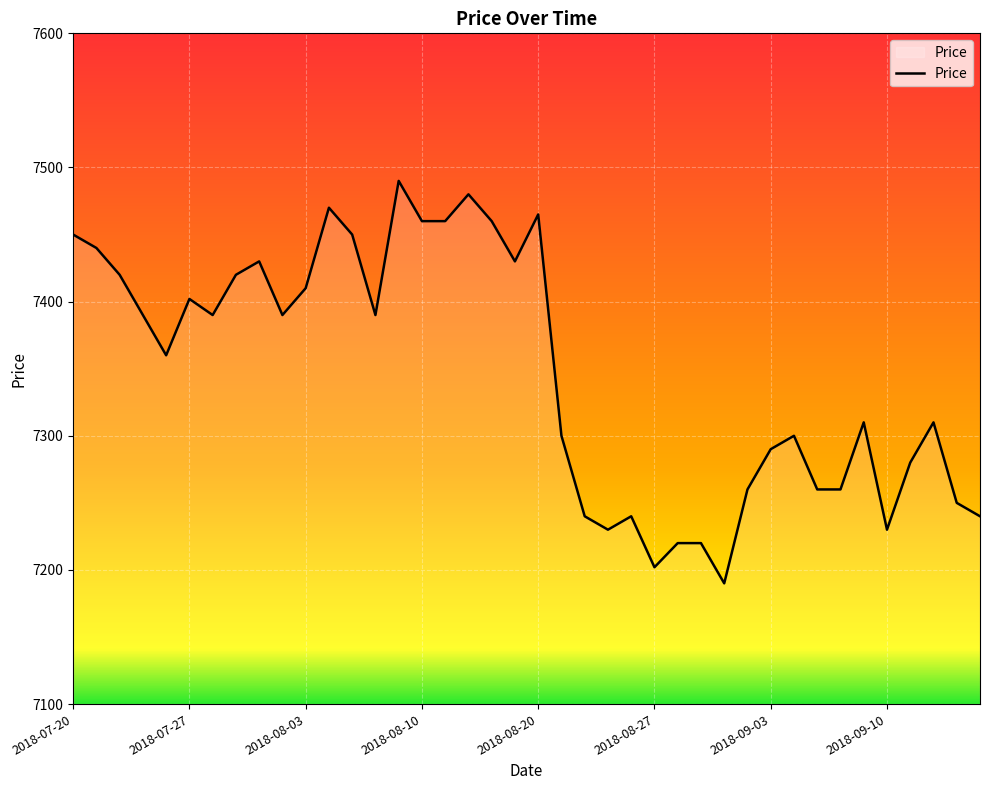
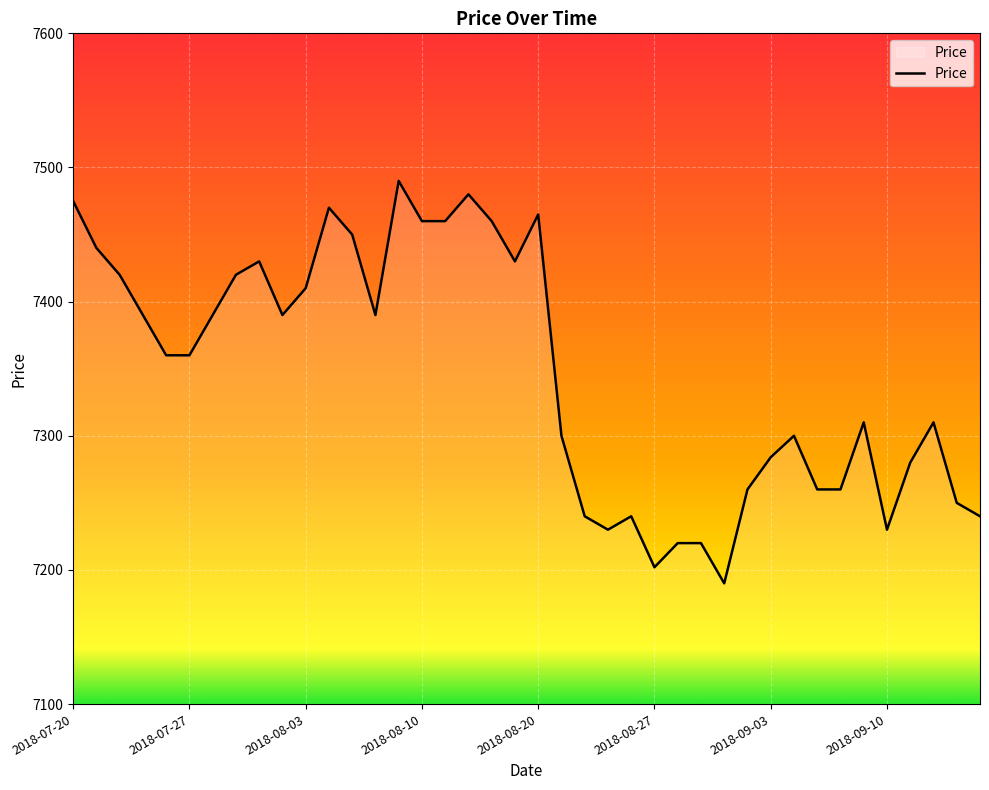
  {
-   "2018-07-20": 7450,
-   "2018-07-27": 7402,
+   "2018-07-20": 7475,
+   "2018-07-27": 7360,
    "2018-08-03": 7410,
    "2018-08-10": 7460,
    "2018-08-20": 7465,
    "2018-08-27": 7202,
-   "2018-09-03": 7290,
+   "2018-09-03": 7284,
    "2018-09-10": 7230
  }
